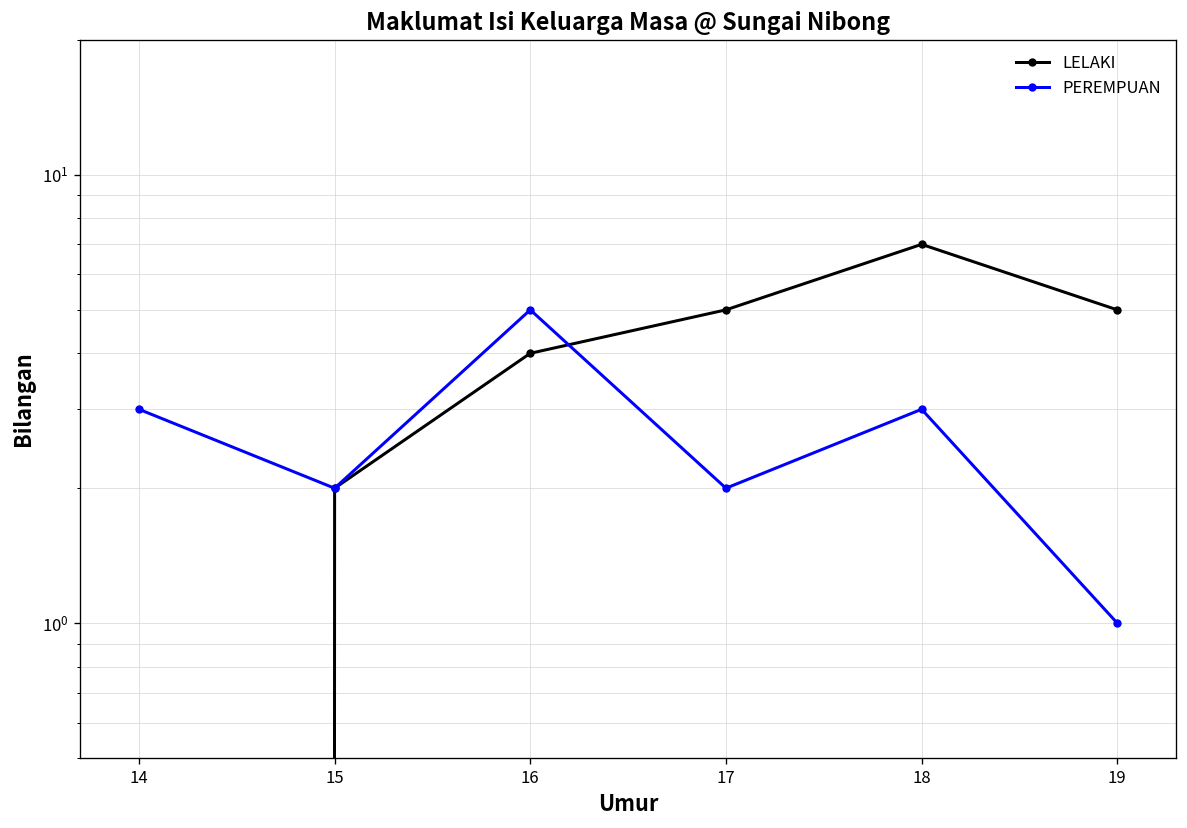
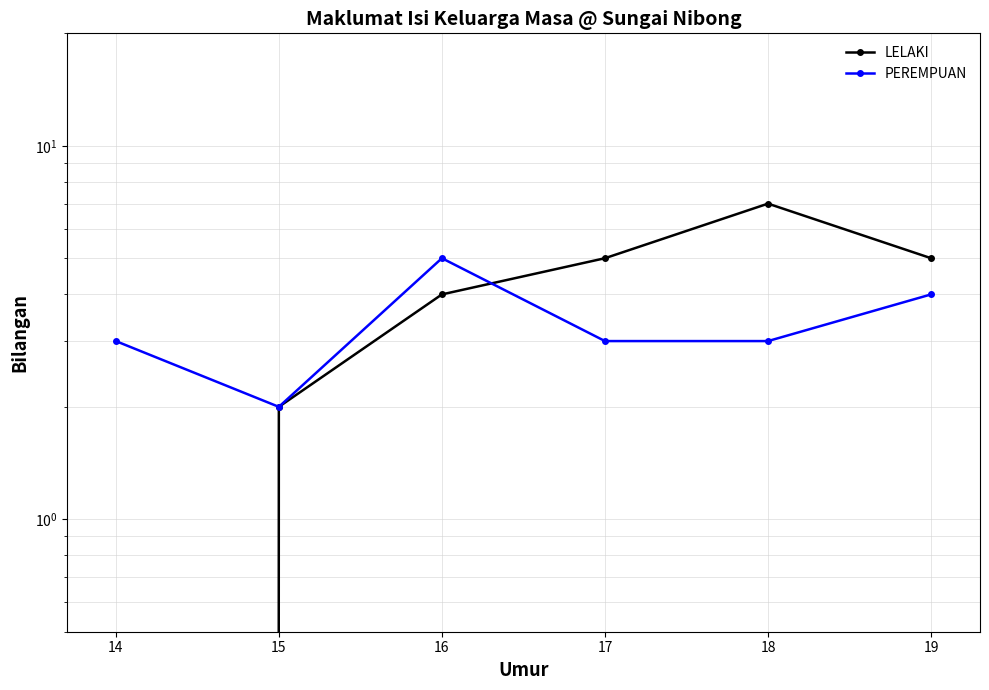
  {
    "LELAKI": {
      "16": 4,
      "17": 5,
      "18": 7,
      "19": 5
    },
    "PEREMPUAN": {
      "14": 3,
      "16": 5,
-     "17": 2,
+     "17": 3,
      "18": 3,
-     "19": 1
+     "19": 4
    }
  }
